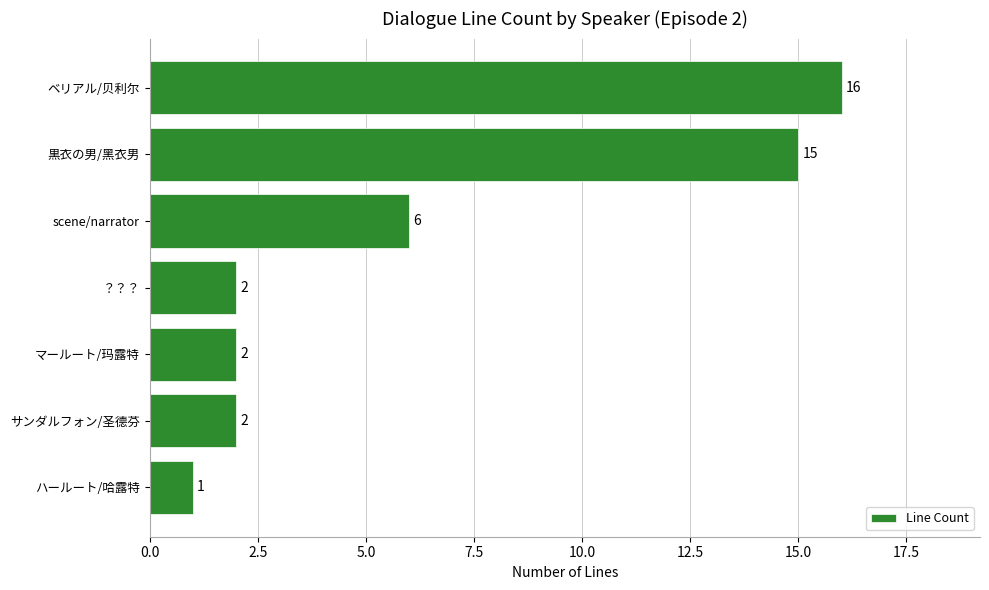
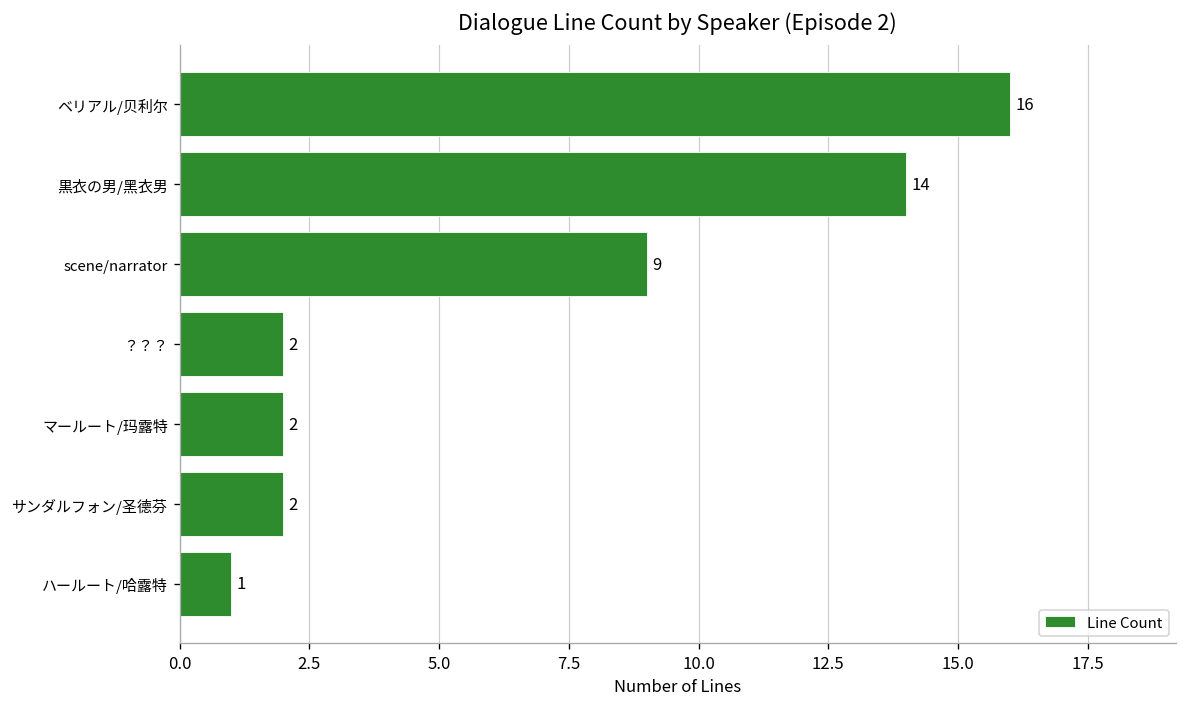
  {
    "ベリアル/贝利尔": 16,
-   "黒衣の男/黑衣男": 15,
-   "scene/narrator": 6,
+   "黒衣の男/黑衣男": 14,
+   "scene/narrator": 9,
    "？？？": 2,
    "マールート/玛露特": 2,
    "サンダルフォン/圣德芬": 2,
    "ハールート/哈露特": 1
  }
